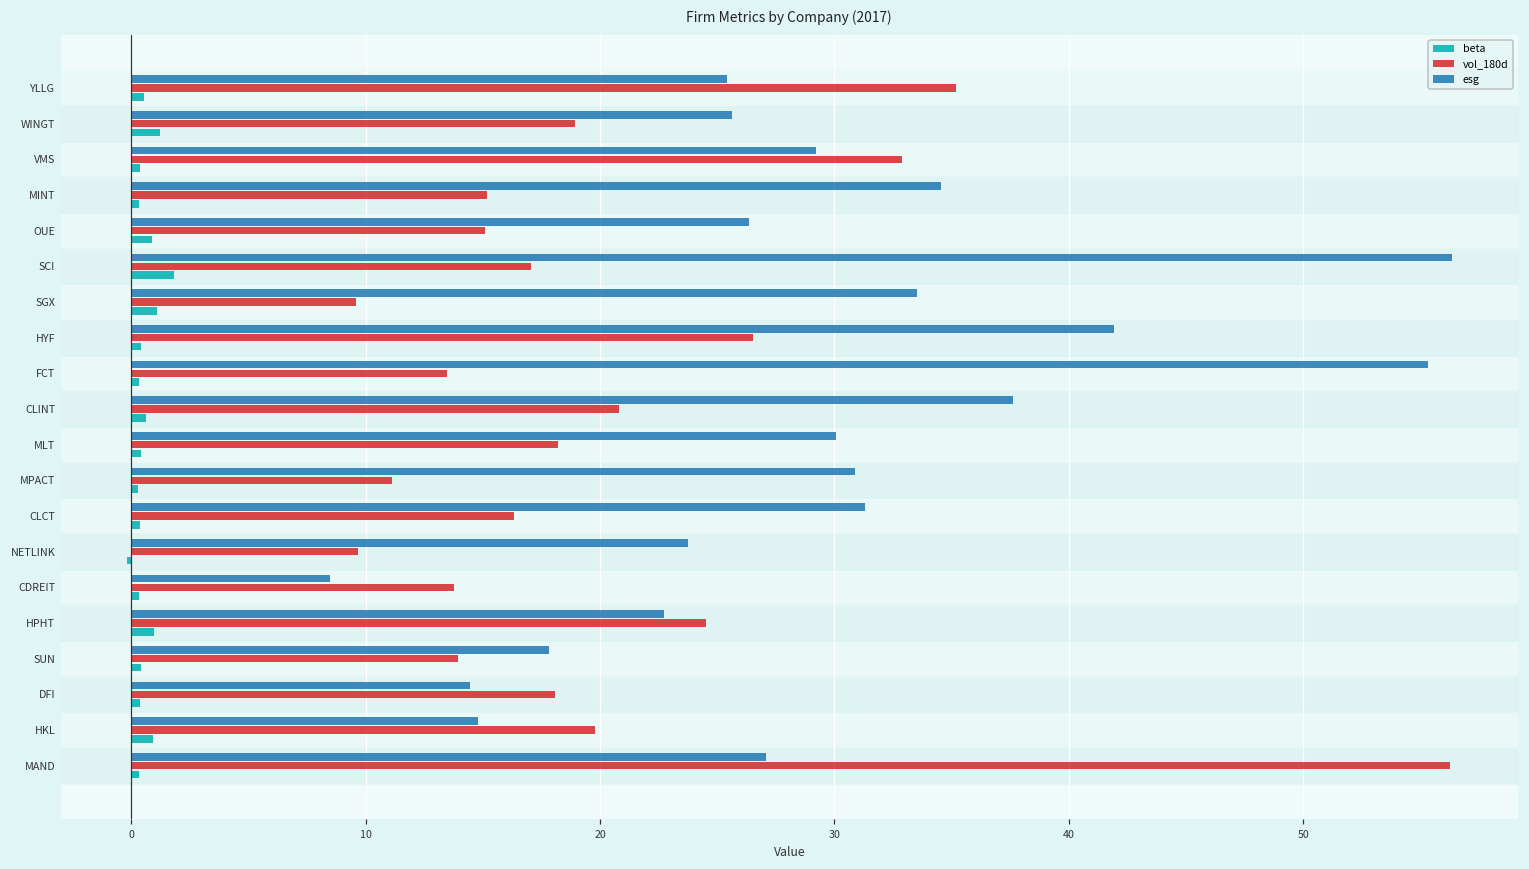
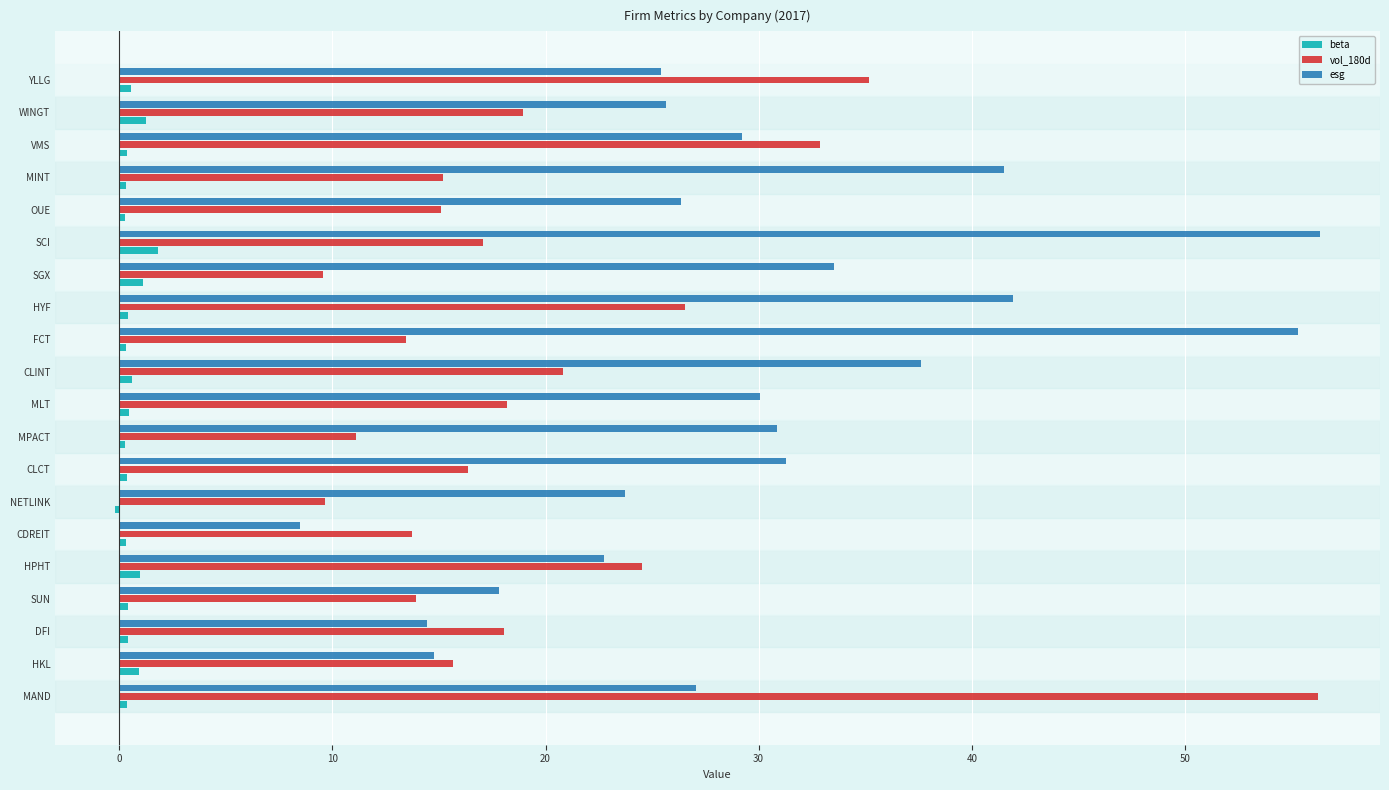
  {
    "beta": {
      "YLLG": 0.6,
      "WINGT": 1.2,
      "VMS": 0.4,
      "MINT": 0.3,
-     "OUE": 0.9,
+     "OUE": 0.3,
      "SCI": 1.8,
      "SGX": 1.1,
      "HYF": 0.4,
      "FCT": 0.3,
      "CLINT": 0.6,
      "MLT": 0.4,
      "MPACT": 0.3,
      "CLCT": 0.4,
      "NETLINK": -0.2,
      "CDREIT": 0.3,
      "HPHT": 1.0,
      "SUN": 0.4,
      "DFI": 0.4,
      "HKL": 0.9,
      "MAND": 0.4
    },
    "vol_180d": {
      "YLLG": 35.2,
      "WINGT": 19.0,
      "VMS": 32.9,
      "MINT": 15.2,
      "OUE": 15.1,
      "SCI": 17.1,
      "SGX": 9.6,
      "HYF": 26.5,
      "FCT": 13.5,
      "CLINT": 20.8,
      "MLT": 18.2,
      "MPACT": 11.1,
      "CLCT": 16.3,
      "NETLINK": 9.7,
      "CDREIT": 13.8,
      "HPHT": 24.5,
      "SUN": 13.9,
      "DFI": 18.1,
-     "HKL": 19.8,
+     "HKL": 15.6,
      "MAND": 56.2
    },
    "esg": {
      "YLLG": 25.4,
      "WINGT": 25.6,
      "VMS": 29.2,
-     "MINT": 34.6,
+     "MINT": 41.5,
      "OUE": 26.4,
      "SCI": 56.3,
      "SGX": 33.5,
      "HYF": 41.9,
      "FCT": 55.3,
      "CLINT": 37.6,
      "MLT": 30.1,
      "MPACT": 30.9,
      "CLCT": 31.3,
      "NETLINK": 23.8,
      "CDREIT": 8.5,
      "HPHT": 22.7,
      "SUN": 17.8,
      "DFI": 14.5,
      "HKL": 14.8,
      "MAND": 27.1
    }
  }
